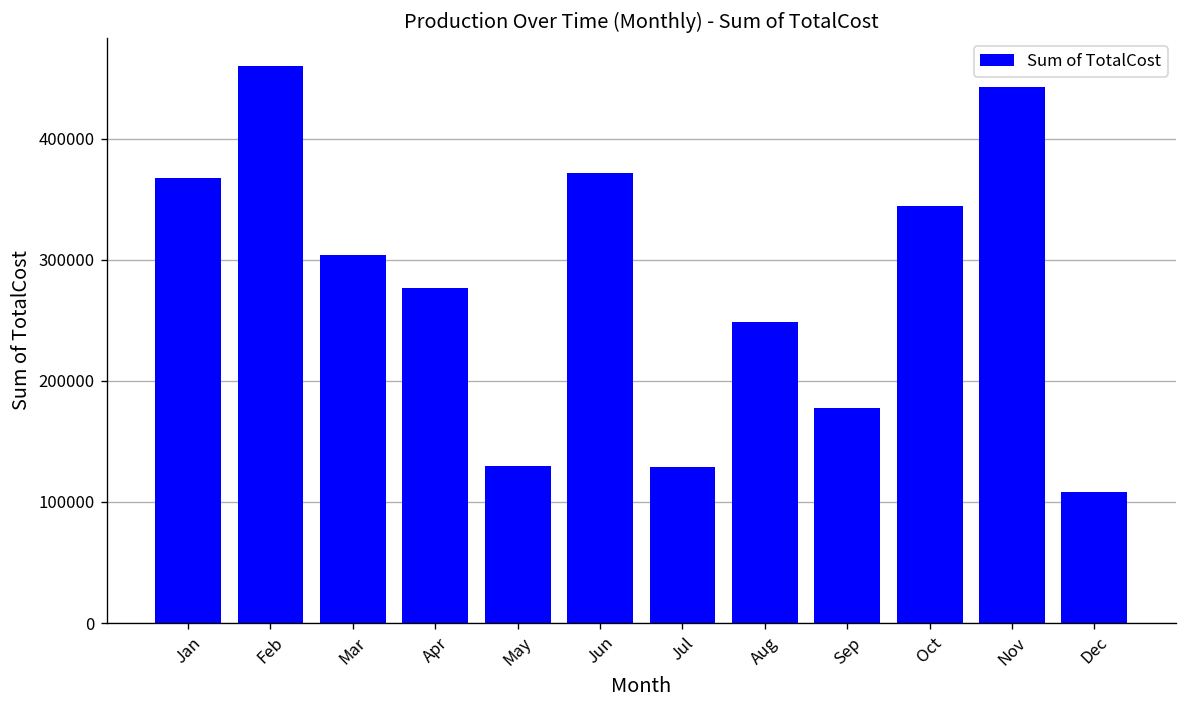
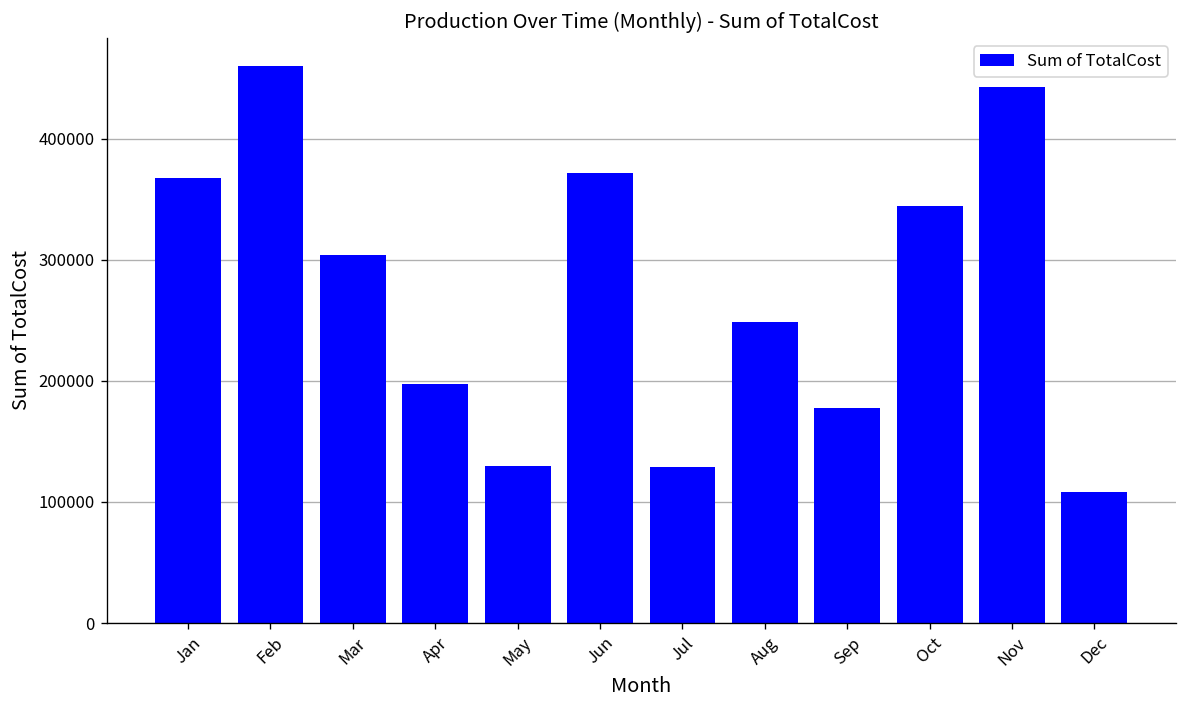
  {
    "Jan": 367000,
    "Feb": 460000,
    "Mar": 304000,
-   "Apr": 276000,
+   "Apr": 197000,
    "May": 130000,
    "Jun": 371000,
    "Jul": 129000,
    "Aug": 249000,
    "Sep": 178000,
    "Oct": 344000,
    "Nov": 443000,
    "Dec": 108000
  }
